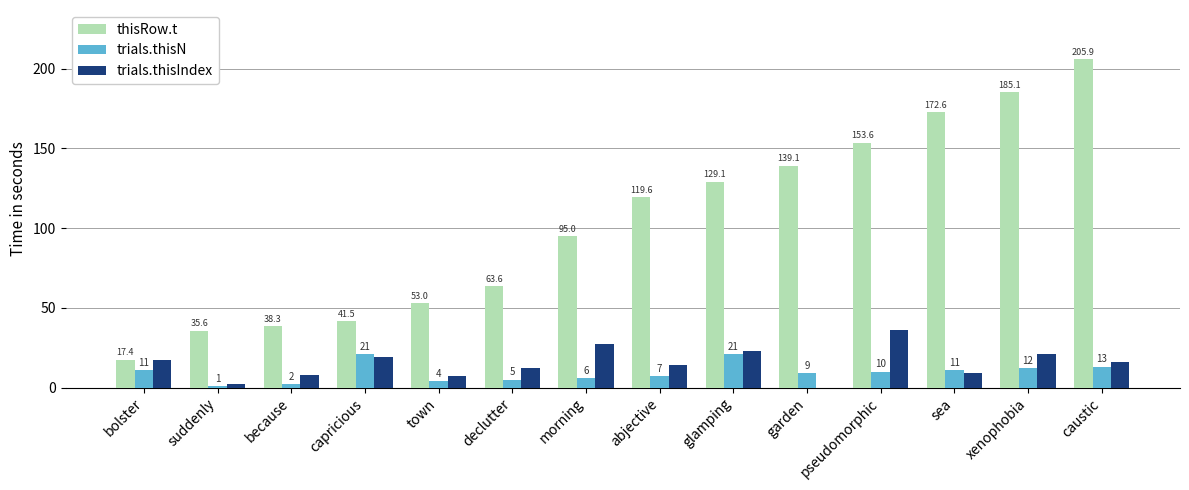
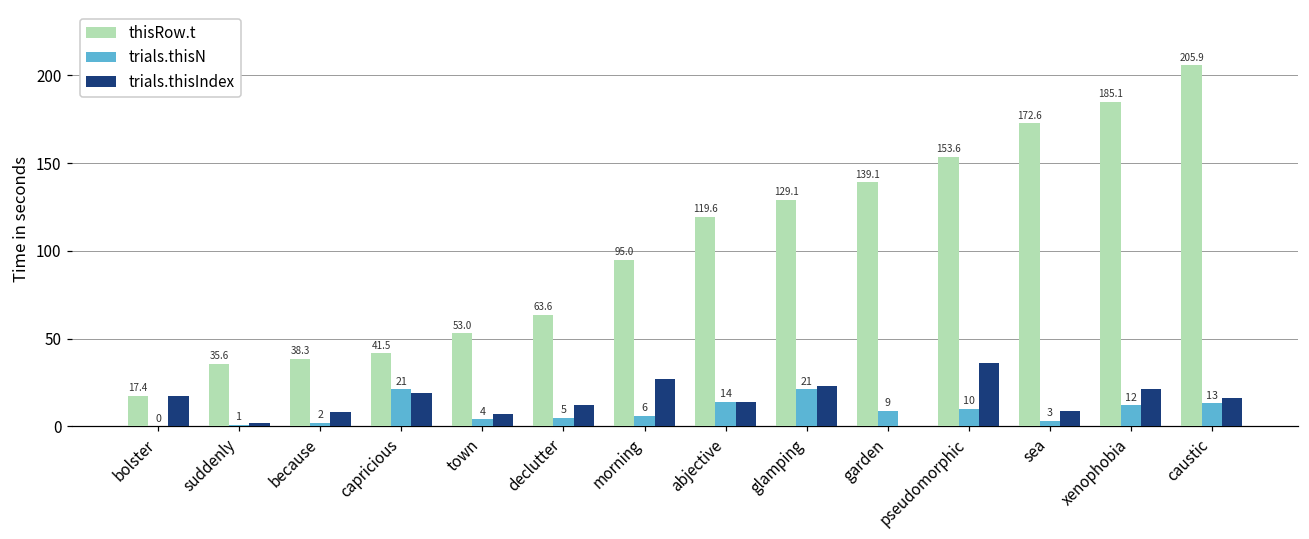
  {
    "thisRow.t": {
      "bolster": 17.4,
      "suddenly": 35.6,
      "because": 38.3,
      "capricious": 41.5,
      "town": 53.0,
      "declutter": 63.6,
      "morning": 95.0,
      "abjective": 119.6,
      "glamping": 129.1,
      "garden": 139.1,
      "pseudomorphic": 153.6,
      "sea": 172.6,
      "xenophobia": 185.1,
      "caustic": 205.9
    },
    "trials.thisN": {
-     "bolster": 11,
+     "bolster": 0,
      "suddenly": 1,
      "because": 2,
      "capricious": 21,
      "town": 4,
      "declutter": 5,
      "morning": 6,
-     "abjective": 7,
+     "abjective": 14,
      "glamping": 21,
      "garden": 9,
      "pseudomorphic": 10,
-     "sea": 11,
+     "sea": 3,
      "xenophobia": 12,
      "caustic": 13
    },
    "trials.thisIndex": {
      "bolster": 17,
      "suddenly": 2,
      "because": 8,
      "capricious": 19,
      "town": 7,
      "declutter": 12,
      "morning": 27,
      "glamping": 23,
      "garden": 0,
      "pseudomorphic": 36,
      "sea": 9,
      "xenophobia": 21,
      "caustic": 16
    }
  }
